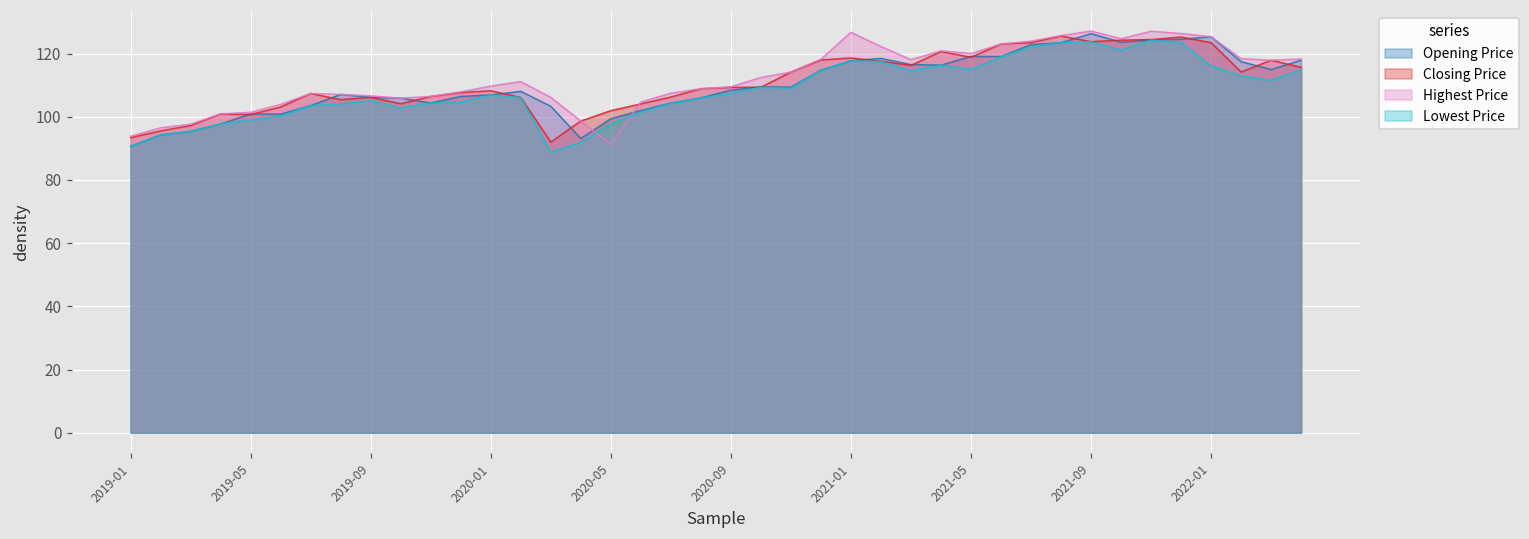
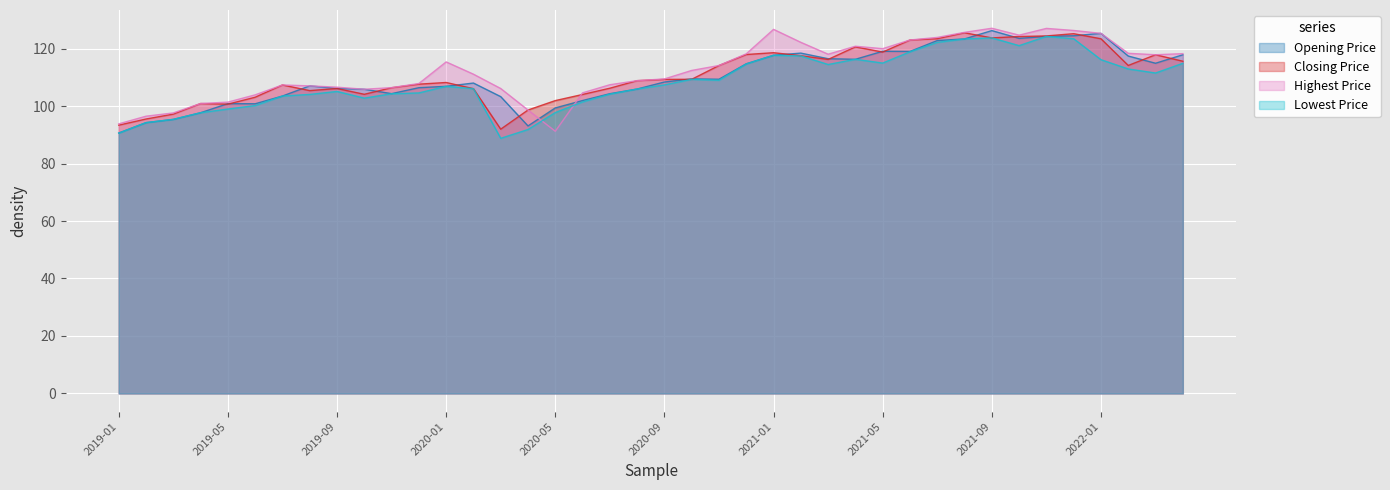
  {
    "Closing Price": {
      "2020-01": 108,
      "2020-05": 102,
      "2021-01": 119,
      "2022-01": 123
    },
    "Highest Price": {
-     "2020-01": 110,
+     "2020-01": 115,
      "2020-05": 91,
      "2021-01": 127,
      "2021-05": 120
    }
  }
